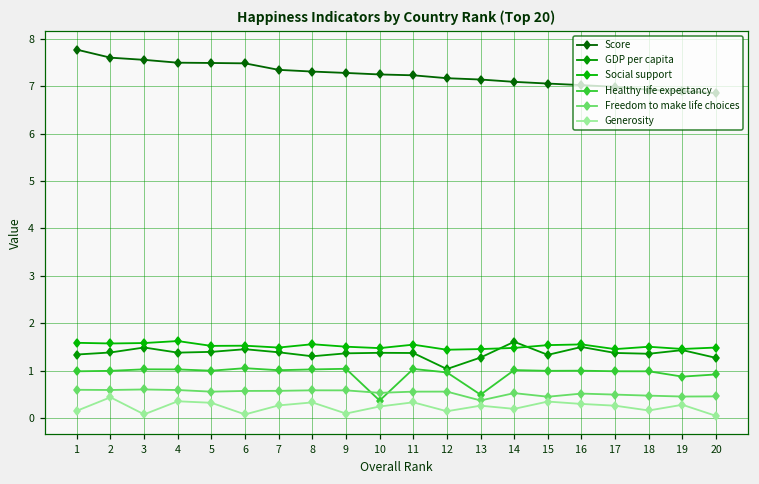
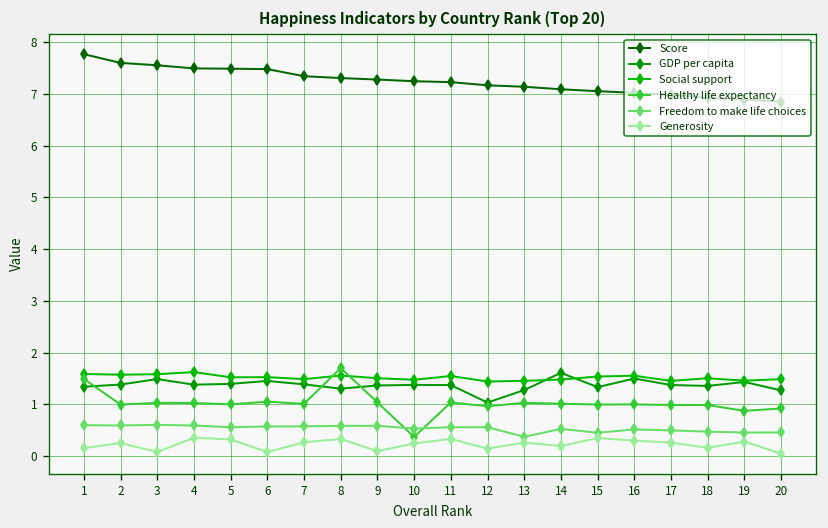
  {
    "Healthy life expectancy": {
-     "1": 1.0,
+     "1": 1.5,
      "2": 1.0,
      "3": 1.0,
      "4": 1.0,
      "5": 1.0,
      "6": 1.1,
      "7": 1.0,
-     "8": 1.0,
+     "8": 1.7,
      "9": 1.0,
      "10": 0.4,
      "11": 1.0,
      "12": 1.0,
-     "13": 0.5,
+     "13": 1.0,
      "14": 1.0,
      "15": 1.0,
      "16": 1.0,
      "17": 1.0,
      "18": 1.0,
      "19": 0.9,
      "20": 0.9
    },
    "Freedom to make life choices": {
      "1": 0.6,
      "2": 0.6,
      "3": 0.6,
      "4": 0.6,
      "5": 0.6,
      "6": 0.6,
      "7": 0.6,
      "8": 0.6,
      "9": 0.6,
      "10": 0.5,
      "11": 0.6,
      "12": 0.6,
      "13": 0.4,
      "14": 0.5,
      "15": 0.5,
      "16": 0.5,
      "17": 0.5,
      "18": 0.5,
      "19": 0.5,
      "20": 0.5
    },
    "Generosity": {
      "1": 0.2,
-     "2": 0.4,
+     "2": 0.3,
      "3": 0.1,
      "4": 0.4,
      "5": 0.3,
      "6": 0.1,
      "7": 0.3,
      "8": 0.3,
      "9": 0.1,
      "10": 0.2,
      "11": 0.3,
      "12": 0.1,
      "13": 0.3,
      "14": 0.2,
      "15": 0.3,
      "16": 0.3,
      "17": 0.3,
      "18": 0.2,
      "19": 0.3,
      "20": 0.0
    }
  }
